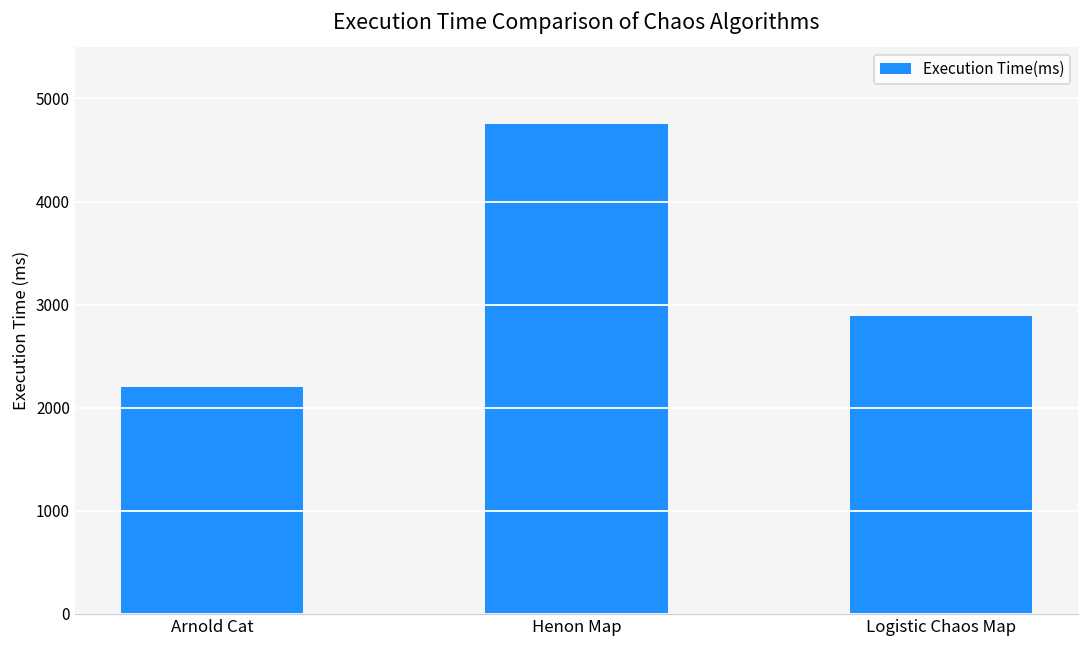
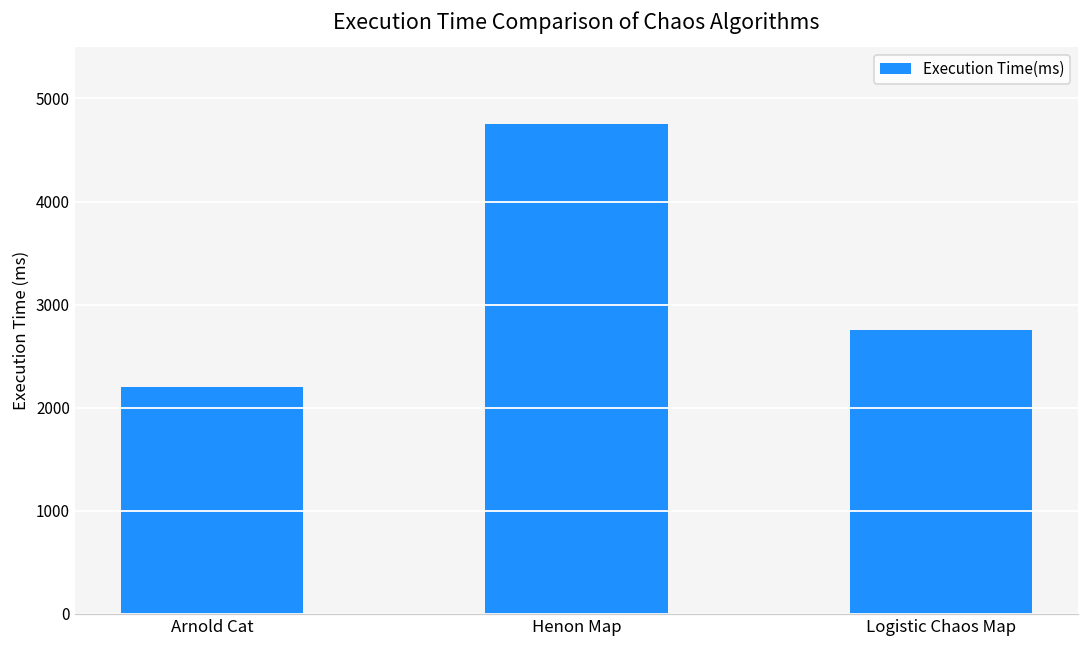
  {
    "Arnold Cat": 2200,
    "Henon Map": 4800,
-   "Logistic Chaos Map": 2900
+   "Logistic Chaos Map": 2800
  }
